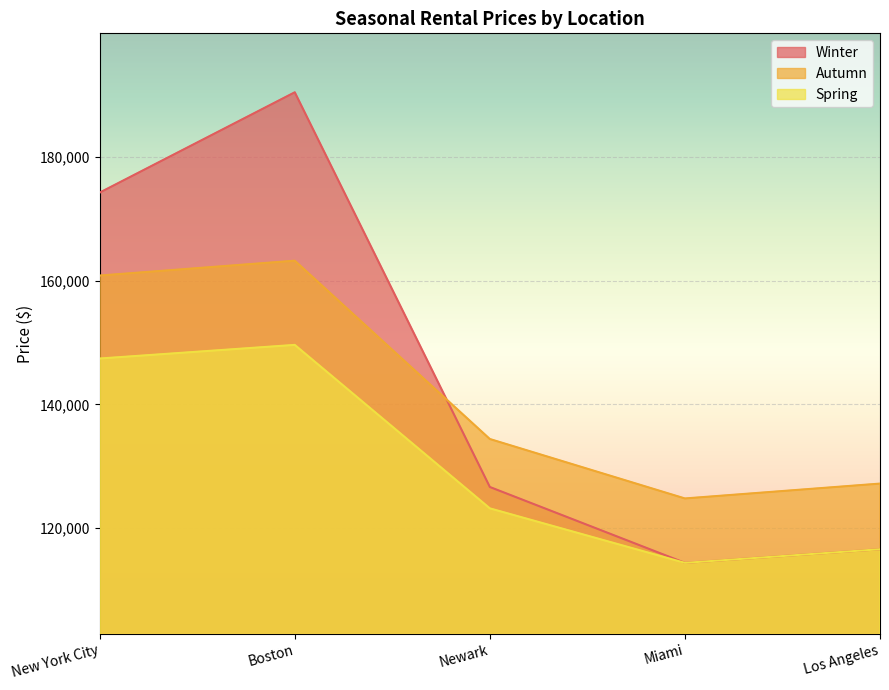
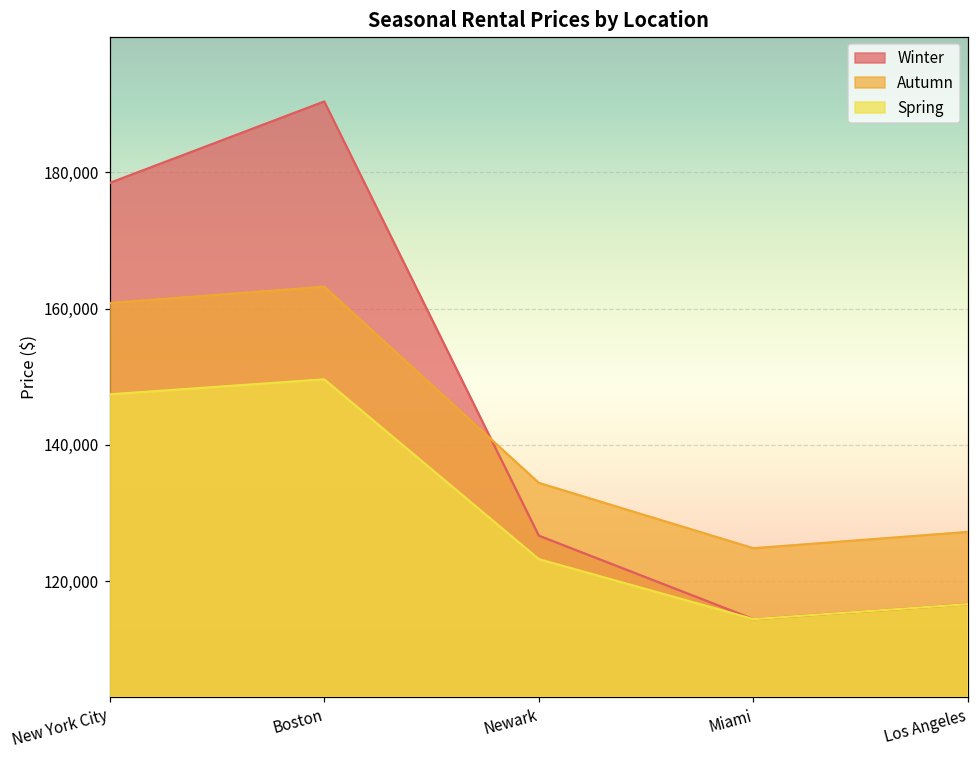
  {
    "Winter": {
-     "New York City": "174,000",
+     "New York City": "178,000",
      "Boston": "190,000",
      "Newark": "127,000"
    }
  }
